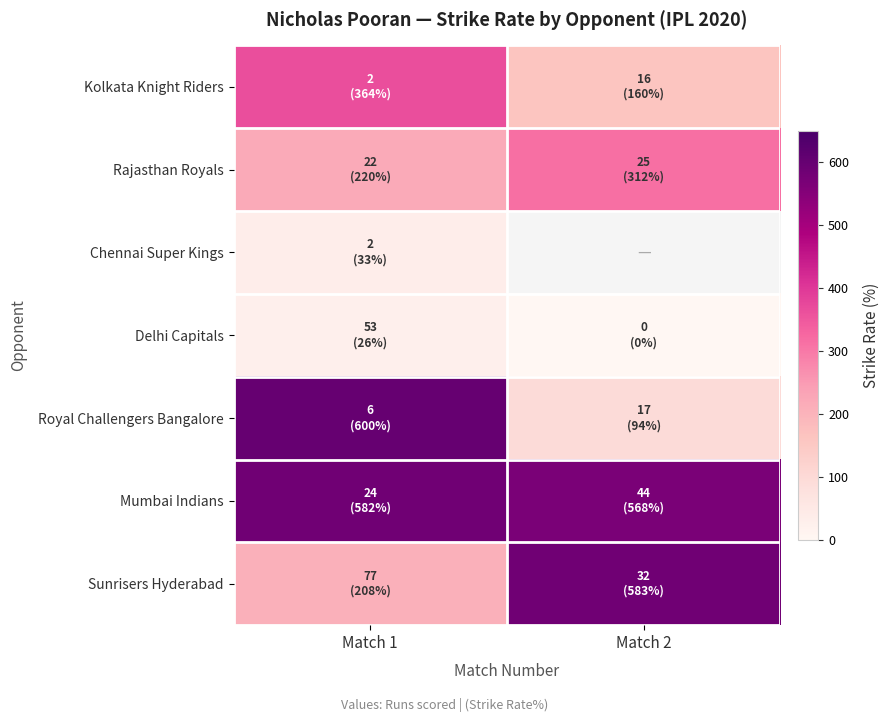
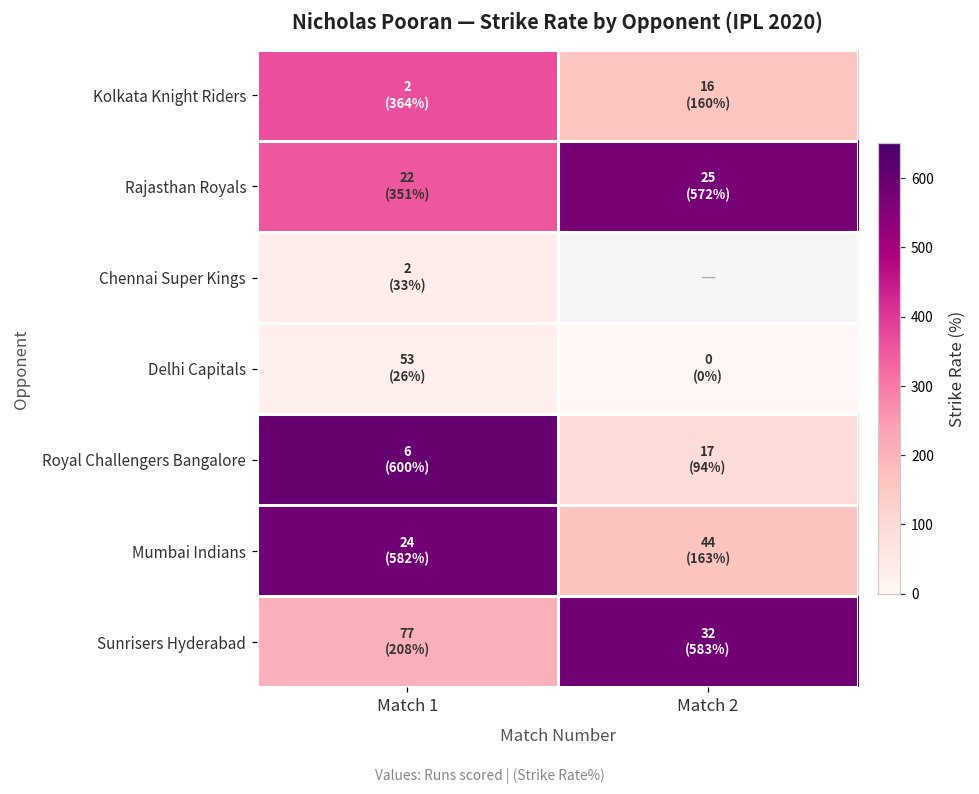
  {
    "Rajasthan Royals": {
-     "Match 1": "(220%)",
-     "Match 2": "(312%)"
+     "Match 1": "(351%)",
+     "Match 2": "(572%)"
    },
    "Mumbai Indians": {
-     "Match 2": "(568%)"
+     "Match 2": "(163%)"
    }
  }
